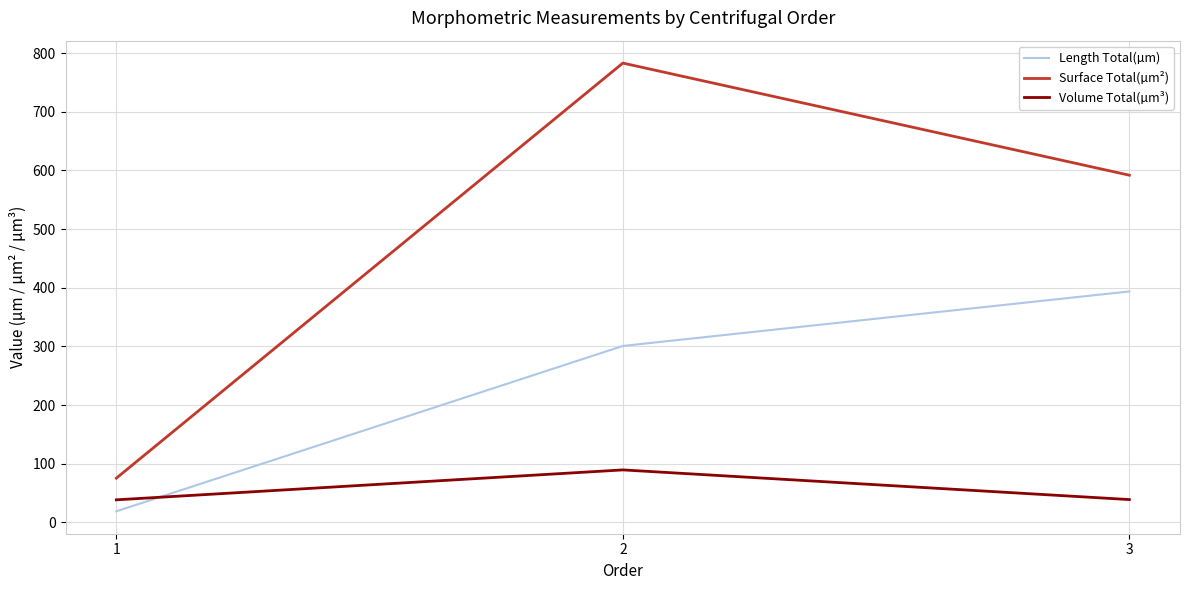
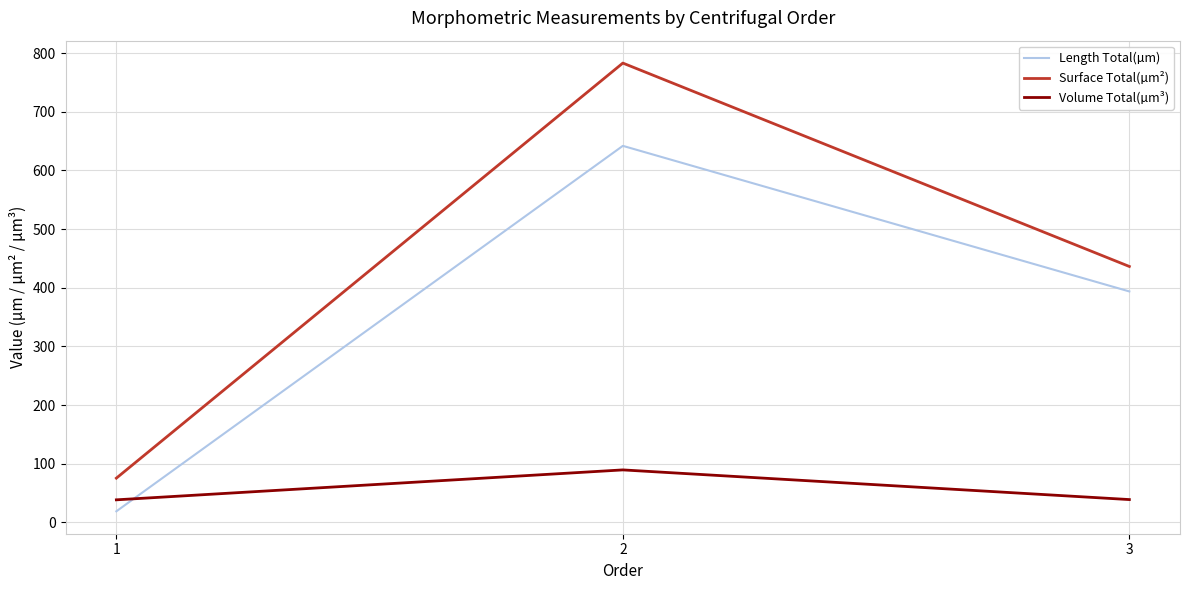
  {
    "Length Total(µm)": {
      "1": 20,
-     "2": 300,
+     "2": 640,
      "3": 390
    },
    "Surface Total(µm²)": {
      "1": 80,
      "2": 780,
-     "3": 590
+     "3": 440
    },
    "Volume Total(µm³)": {
      "1": 40,
      "2": 90,
      "3": 40
    }
  }
